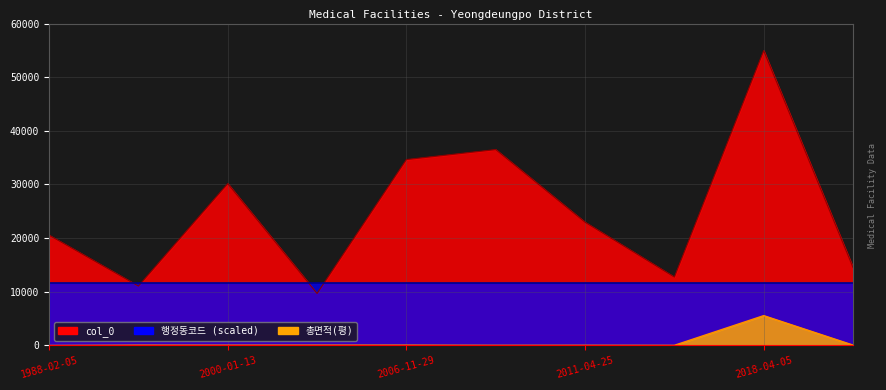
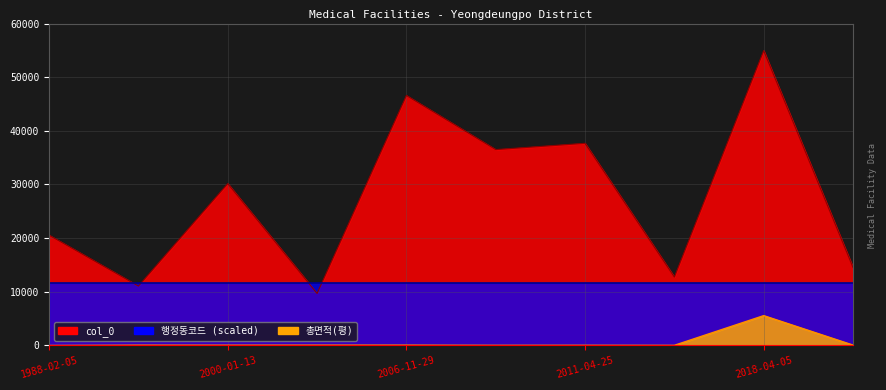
  {
    "col_0": {
      "1988-02-05": 21000,
      "2000-01-13": 30000,
-     "2006-11-29": 35000,
-     "2011-04-25": 23000,
+     "2006-11-29": 47000,
+     "2011-04-25": 38000,
      "2018-04-05": 55000
    },
    "행정동코드 (scaled)": {
      "1988-02-05": 12000,
      "2000-01-13": 12000,
      "2006-11-29": 12000,
      "2011-04-25": 12000,
      "2018-04-05": 12000
    },
    "총면적(평)": {
      "1988-02-05": 0,
      "2000-01-13": 0,
      "2006-11-29": 0,
      "2011-04-25": 0,
      "2018-04-05": 6000
    }
  }
